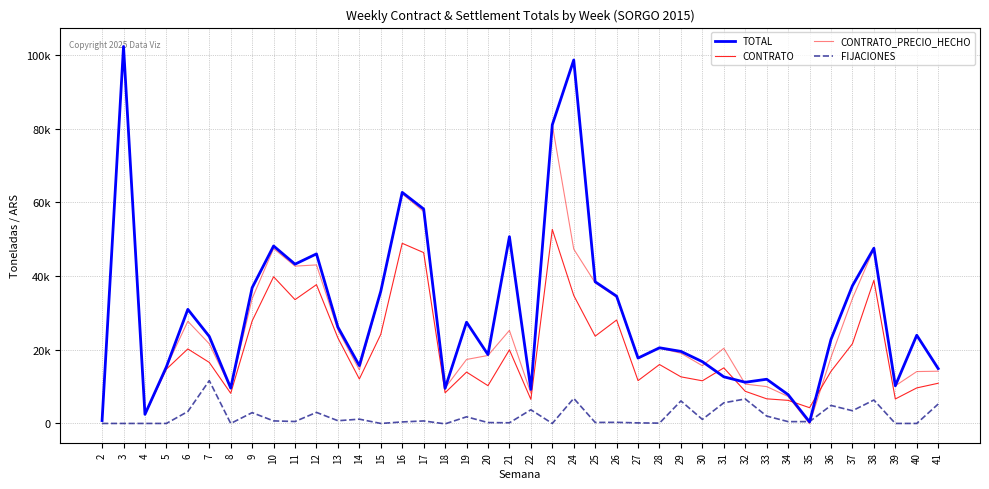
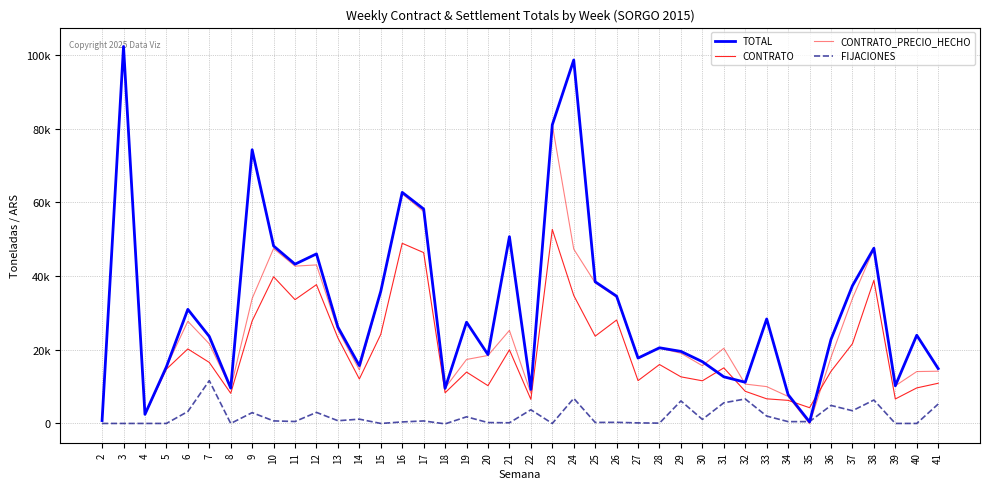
  {
    "TOTAL": {
      "6": 31000,
      "7": 24000,
-     "9": 37000,
+     "9": 74000,
      "12": 46000,
      "13": 26000,
      "14": 16000,
      "19": 27000,
      "21": 51000,
      "22": 9000,
      "24": 99000,
      "30": 17000,
      "31": 13000,
-     "33": 12000,
+     "33": 28000,
      "36": 23000,
      "37": 37000,
      "40": 24000,
      "41": 15000
    },
    "FIJACIONES": {
      "2": 0,
      "3": 0,
      "4": 0,
      "5": 0,
      "6": 3000,
      "7": 12000,
      "8": 0,
      "9": 3000,
      "10": 1000,
      "11": 1000,
      "12": 3000,
      "13": 1000,
      "14": 1000,
      "15": 0,
      "16": 0,
      "17": 1000,
      "18": 0,
      "19": 2000,
      "20": 0,
      "21": 0,
      "22": 4000,
      "23": 0,
      "24": 7000,
      "25": 0,
      "26": 0,
      "27": 0,
      "28": 0,
      "29": 6000,
      "30": 1000,
      "31": 6000,
      "32": 7000,
      "33": 2000,
      "34": 0,
      "36": 5000,
      "37": 3000,
      "38": 6000,
      "39": 0,
      "40": 0,
      "41": 5000
    }
  }
